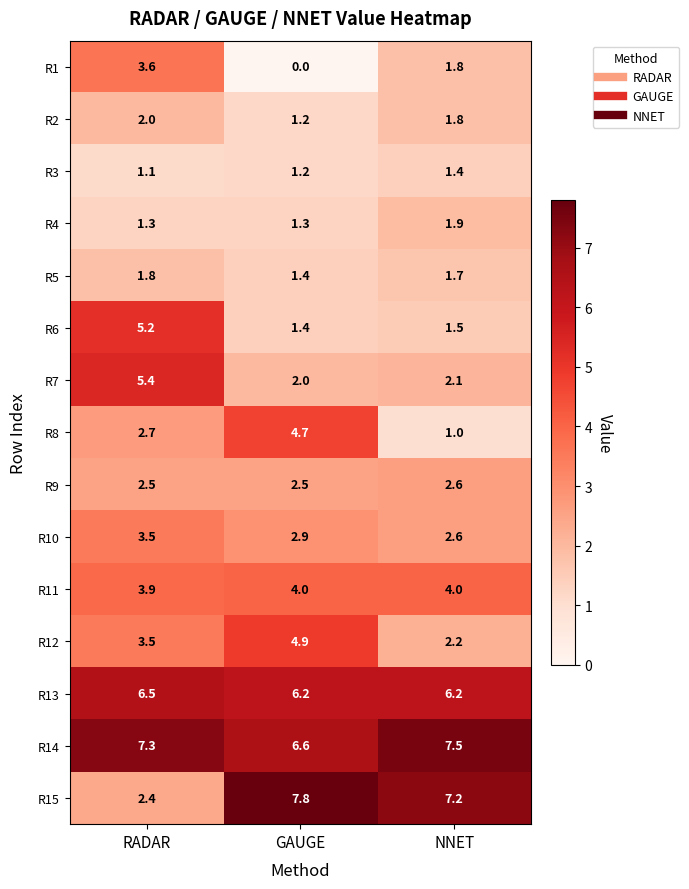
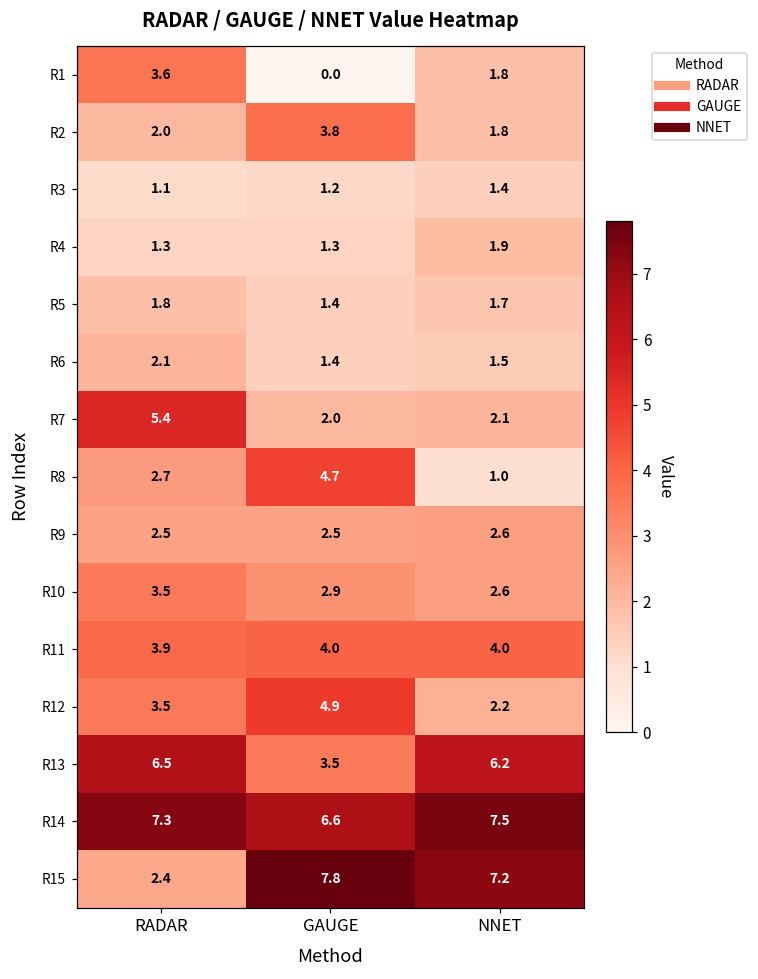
  {
    "R1": {
      "RADAR": 3.6,
      "GAUGE": 0.0,
      "NNET": 1.8
    },
    "R2": {
      "RADAR": 2.0,
-     "GAUGE": 1.2,
+     "GAUGE": 3.8,
      "NNET": 1.8
    },
    "R3": {
      "RADAR": 1.1,
      "GAUGE": 1.2,
      "NNET": 1.4
    },
    "R4": {
      "RADAR": 1.3,
      "GAUGE": 1.3,
      "NNET": 1.9
    },
    "R5": {
      "RADAR": 1.8,
      "GAUGE": 1.4,
      "NNET": 1.7
    },
    "R6": {
-     "RADAR": 5.2,
+     "RADAR": 2.1,
      "GAUGE": 1.4,
      "NNET": 1.5
    },
    "R7": {
      "RADAR": 5.4,
      "GAUGE": 2.0,
      "NNET": 2.1
    },
    "R8": {
      "RADAR": 2.7,
      "GAUGE": 4.7,
      "NNET": 1.0
    },
    "R9": {
      "RADAR": 2.5,
      "GAUGE": 2.5,
      "NNET": 2.6
    },
    "R10": {
      "RADAR": 3.5,
      "GAUGE": 2.9,
      "NNET": 2.6
    },
    "R11": {
      "RADAR": 3.9,
      "GAUGE": 4.0,
      "NNET": 4.0
    },
    "R12": {
      "RADAR": 3.5,
      "GAUGE": 4.9,
      "NNET": 2.2
    },
    "R13": {
      "RADAR": 6.5,
-     "GAUGE": 6.2,
+     "GAUGE": 3.5,
      "NNET": 6.2
    },
    "R14": {
      "RADAR": 7.3,
      "GAUGE": 6.6,
      "NNET": 7.5
    },
    "R15": {
      "RADAR": 2.4,
      "GAUGE": 7.8,
      "NNET": 7.2
    }
  }
